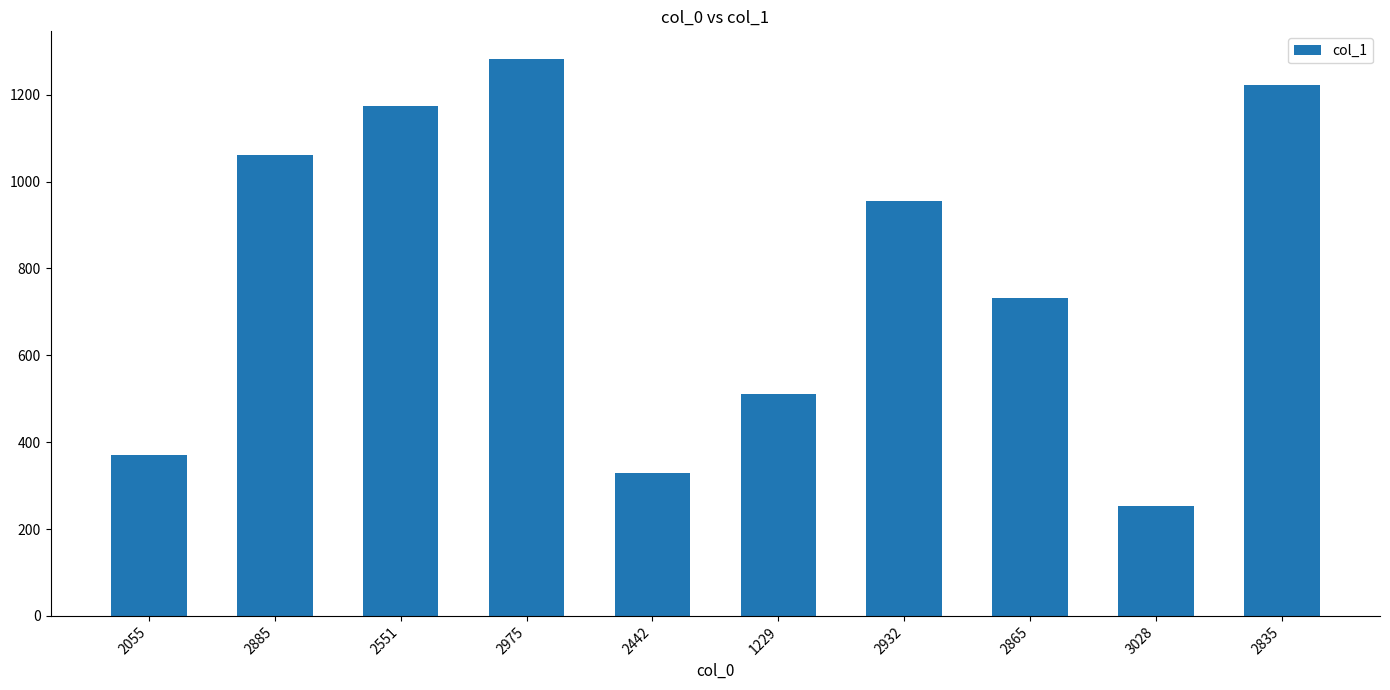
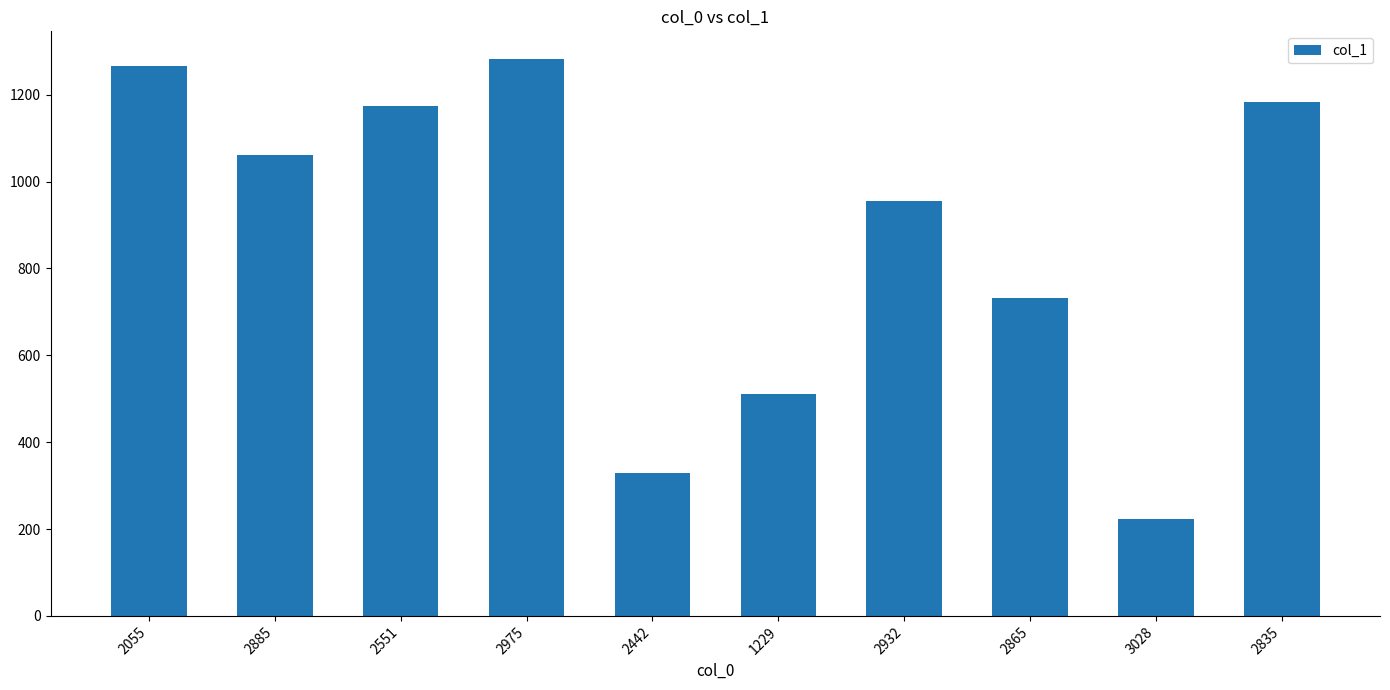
  {
-   "2055": 370,
+   "2055": 1270,
    "2885": 1060,
    "2551": 1170,
    "2975": 1280,
    "2442": 330,
    "1229": 510,
    "2932": 960,
    "2865": 730,
-   "3028": 250,
-   "2835": 1220
+   "3028": 220,
+   "2835": 1180
  }
